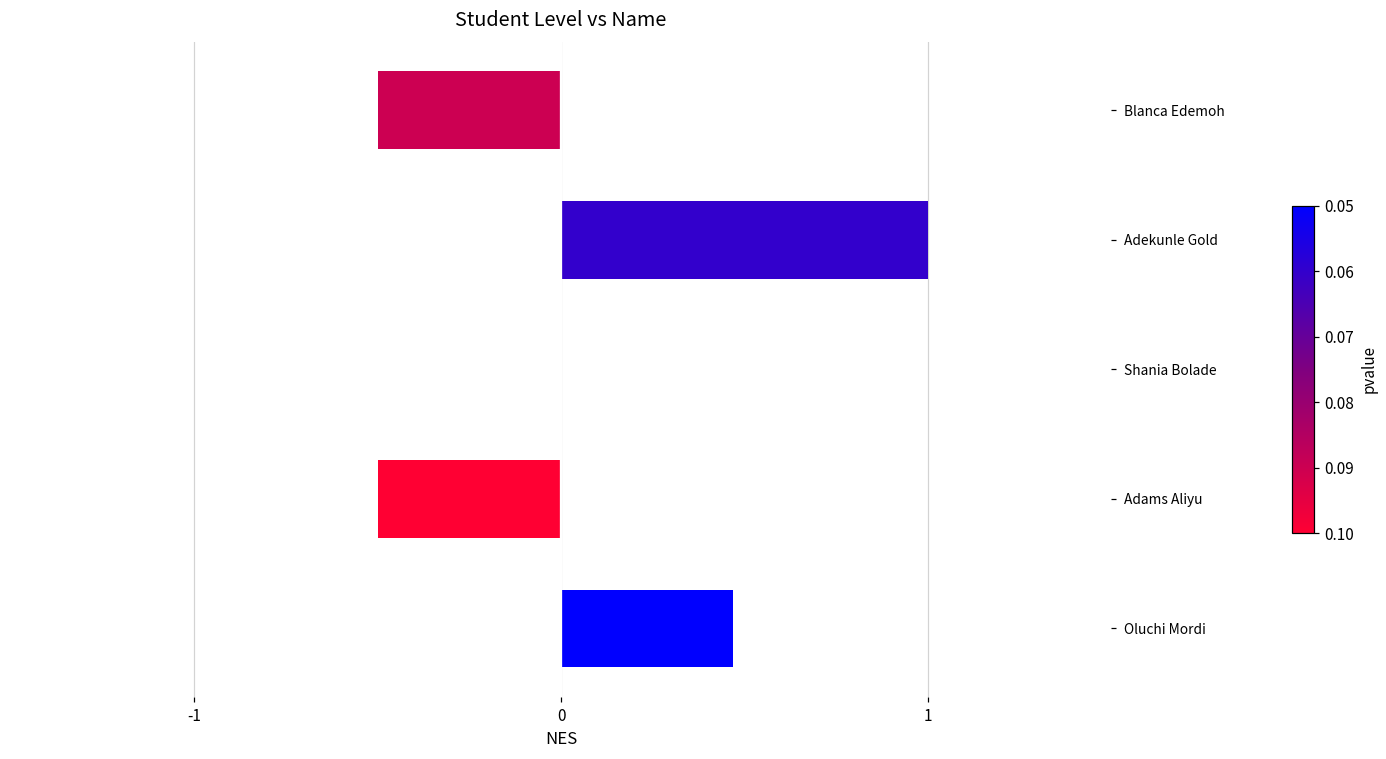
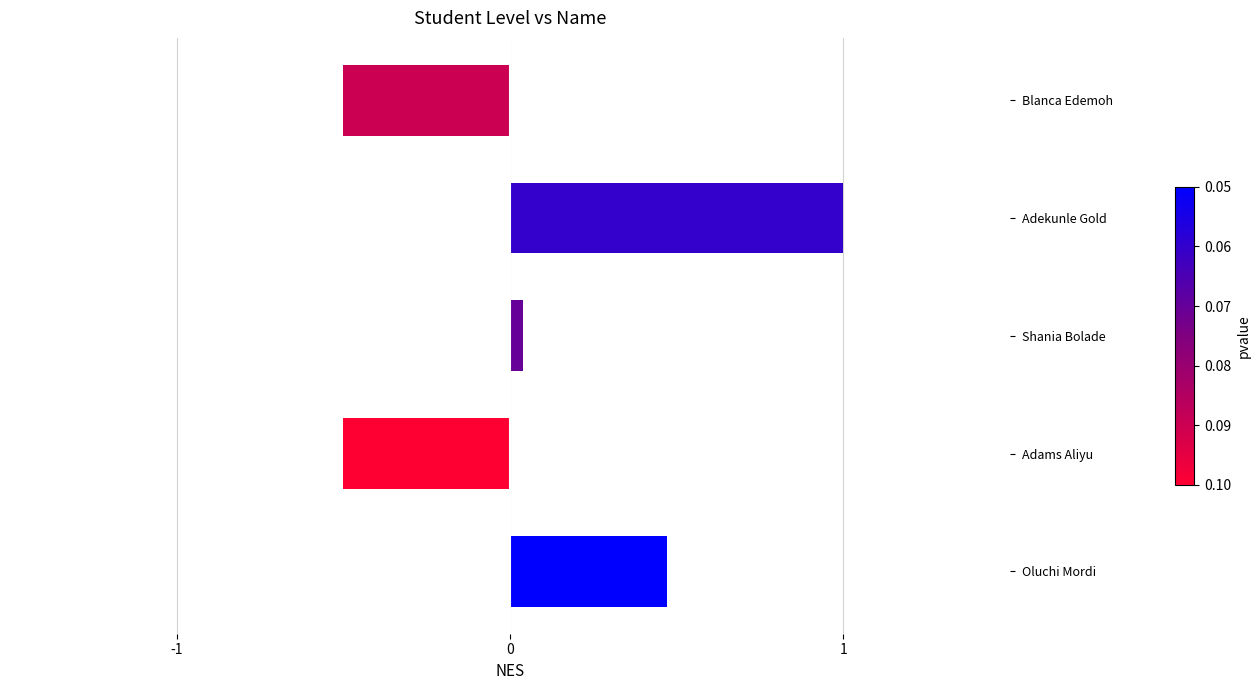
  {
    "Blanca Edemoh": -0.50,
    "Adekunle Gold": 1.00,
-   "Shania Bolade": 0.00,
+   "Shania Bolade": 0.04,
    "Adams Aliyu": -0.50,
    "Oluchi Mordi": 0.47
  }
